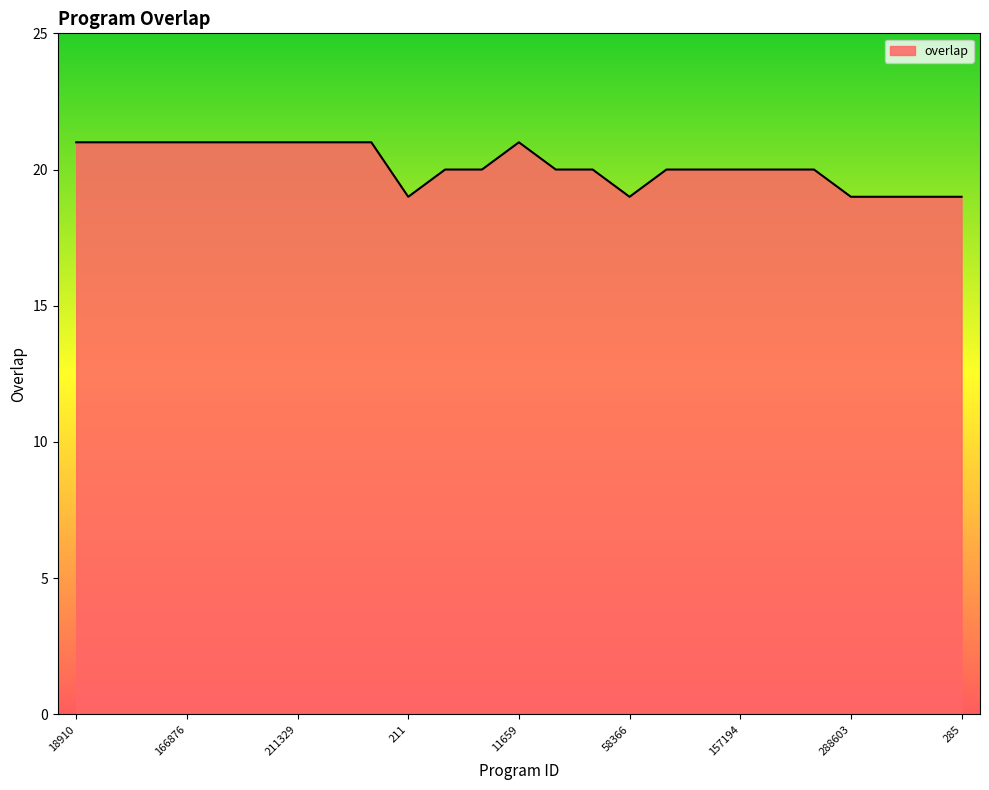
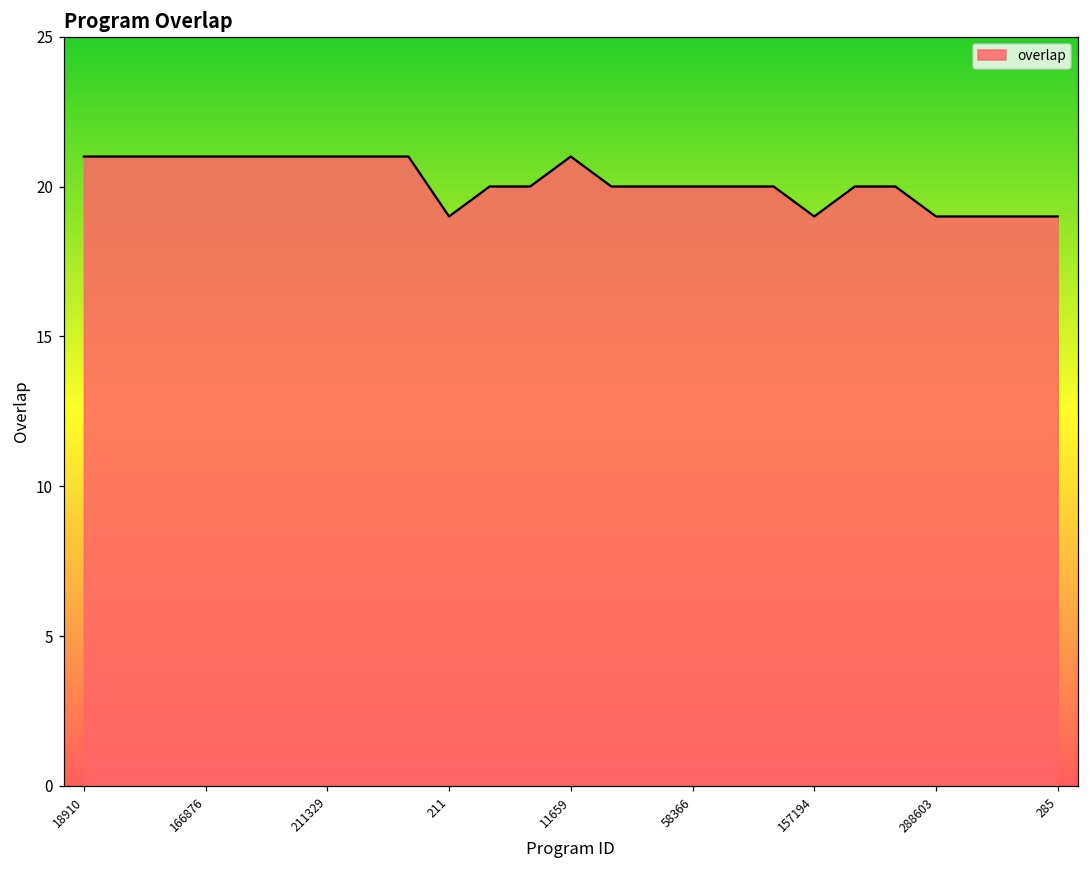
  {
    "18910": 21,
    "166876": 21,
    "211329": 21,
    "211": 19,
    "11659": 21,
-   "58366": 19,
-   "157194": 20,
+   "58366": 20,
+   "157194": 19,
    "288603": 19,
    "285": 19
  }
